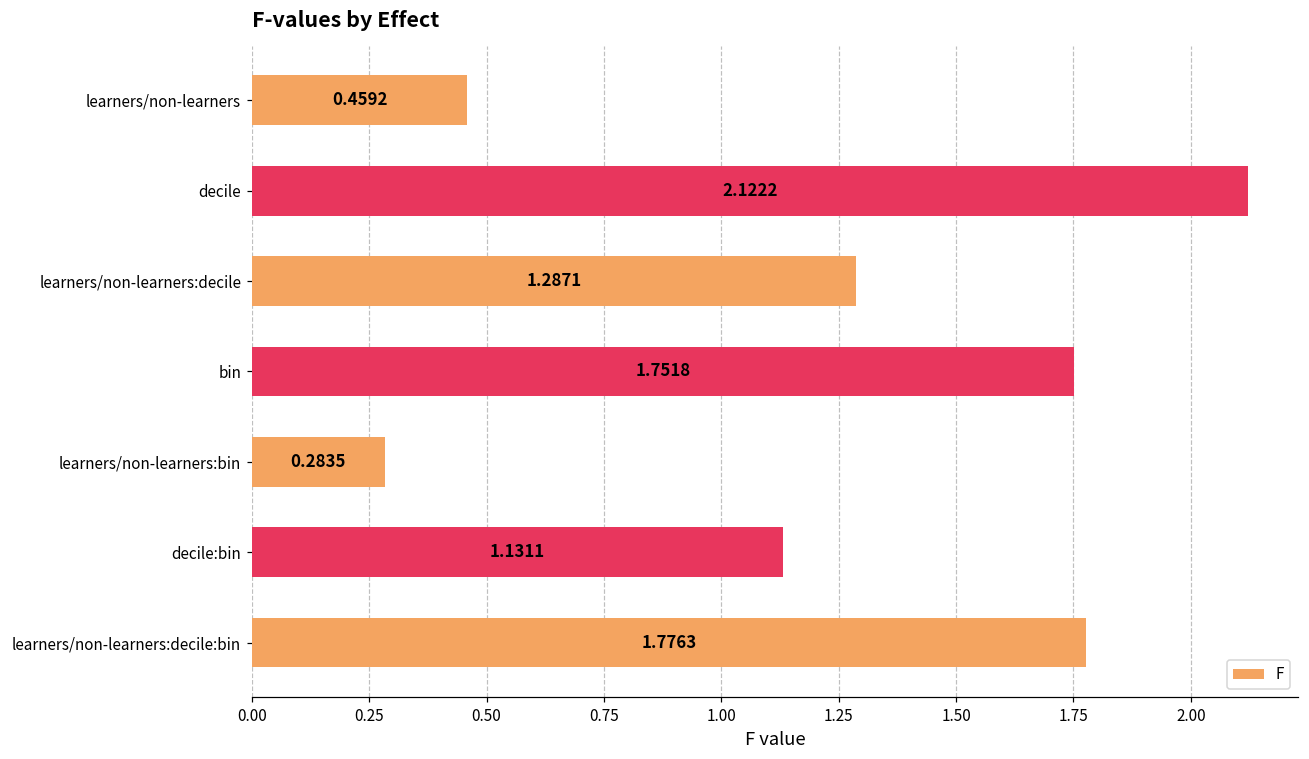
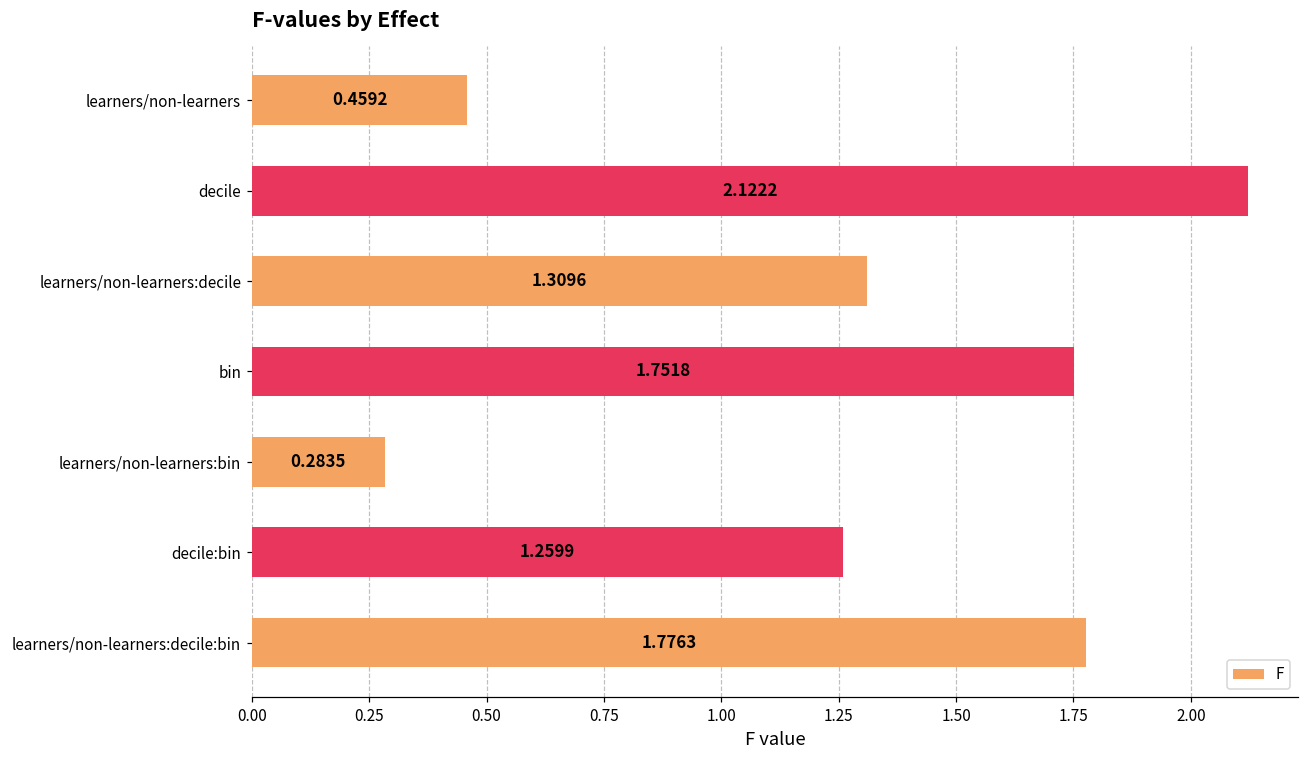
  {
    "learners/non-learners": 0.4592,
    "decile": 2.1222,
-   "learners/non-learners:decile": 1.2871,
+   "learners/non-learners:decile": 1.3096,
    "bin": 1.7518,
    "learners/non-learners:bin": 0.2835,
-   "decile:bin": 1.1311,
+   "decile:bin": 1.2599,
    "learners/non-learners:decile:bin": 1.7763
  }
